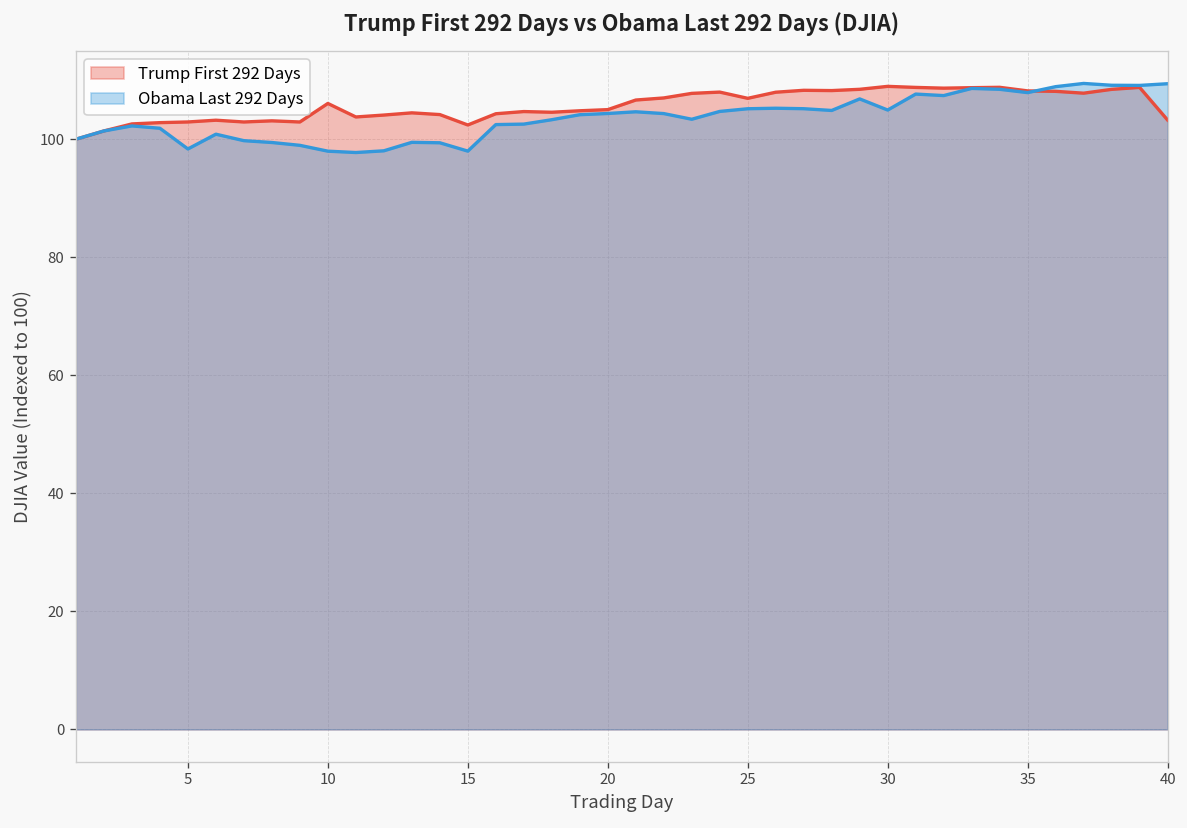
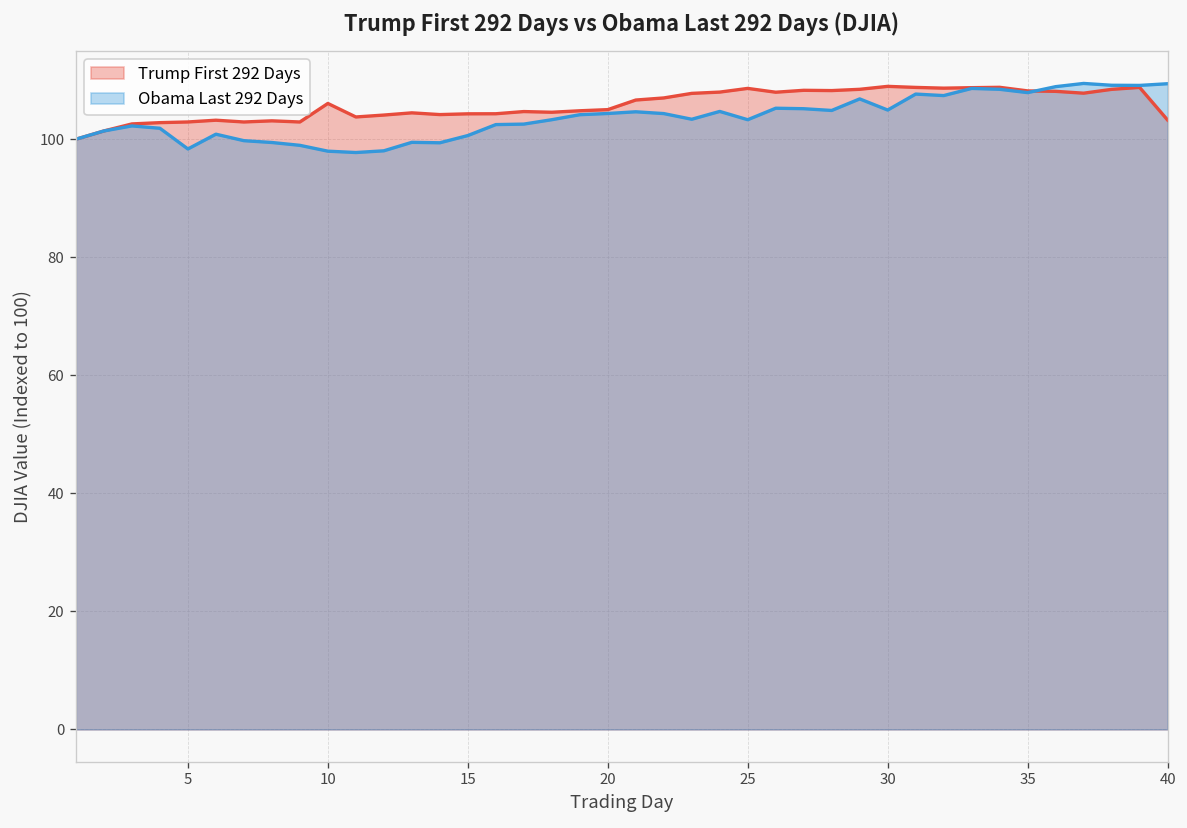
  {
    "Trump First 292 Days": {
      "5": 103,
      "10": 106,
-     "15": 102,
+     "15": 104,
      "20": 105,
-     "25": 107,
+     "25": 109,
      "30": 109,
      "40": 103
    },
    "Obama Last 292 Days": {
      "5": 98,
      "10": 98,
-     "15": 98,
+     "15": 101,
      "20": 104,
-     "25": 105,
+     "25": 103,
      "30": 105,
      "40": 109
    }
  }
